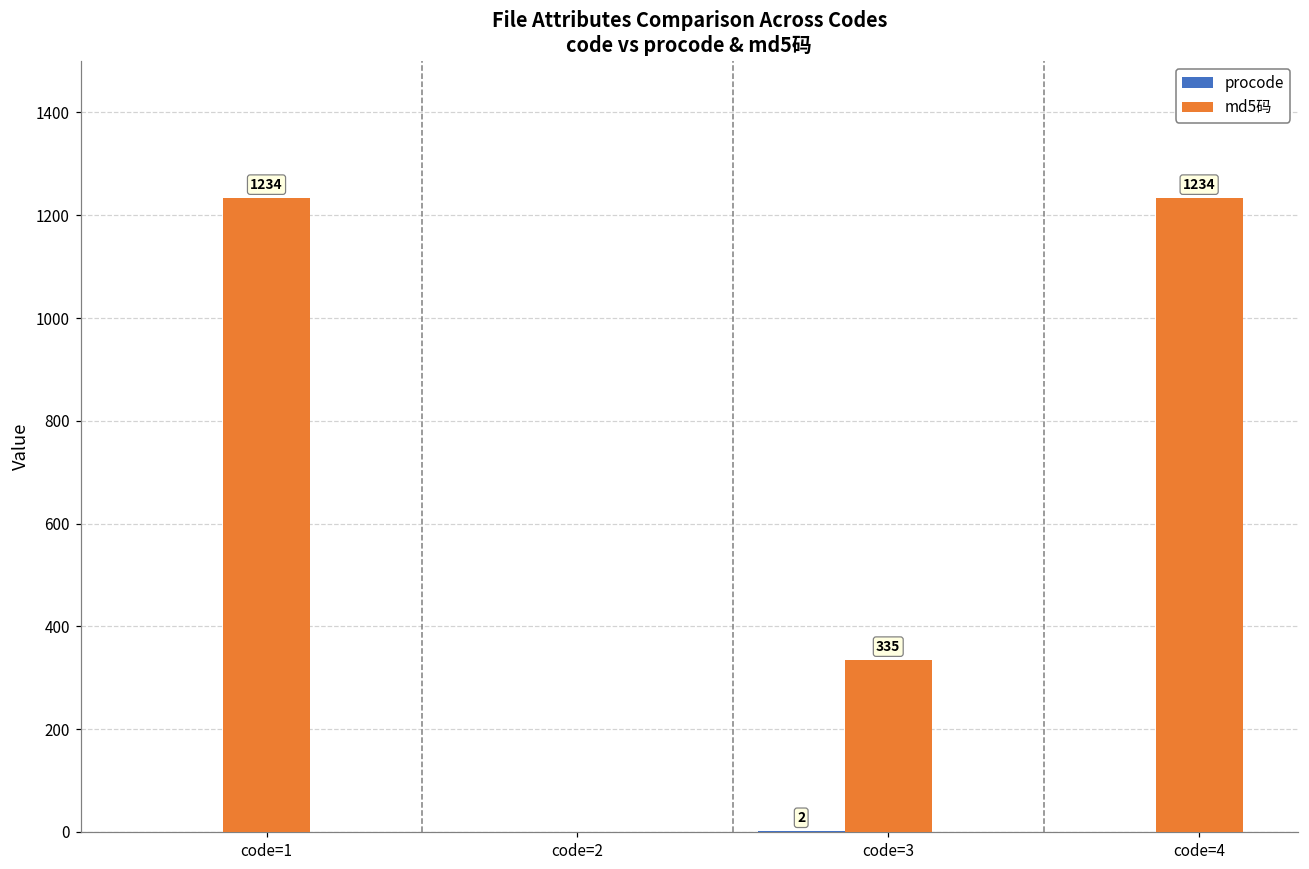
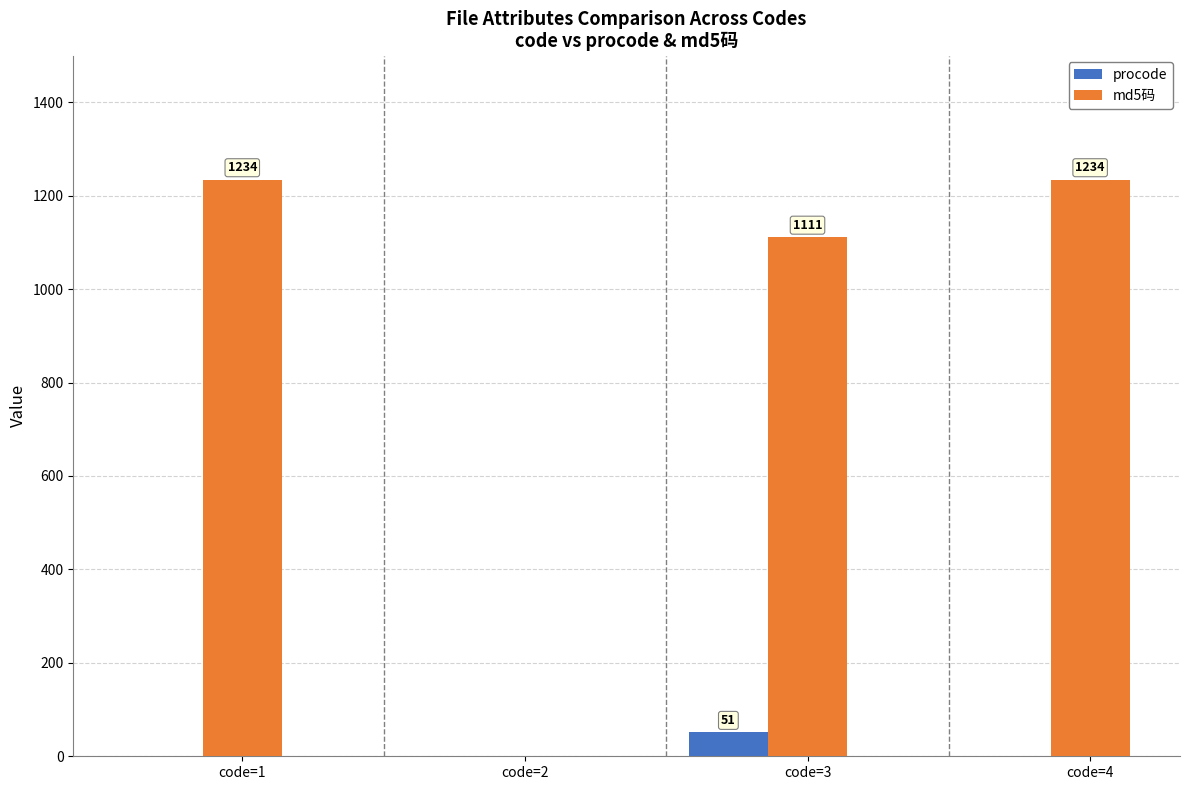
  {
    "procode": {
-     "code=3": 2
+     "code=3": 51
    },
    "md5码": {
-     "code=3": 335
+     "code=3": 1111
    }
  }
